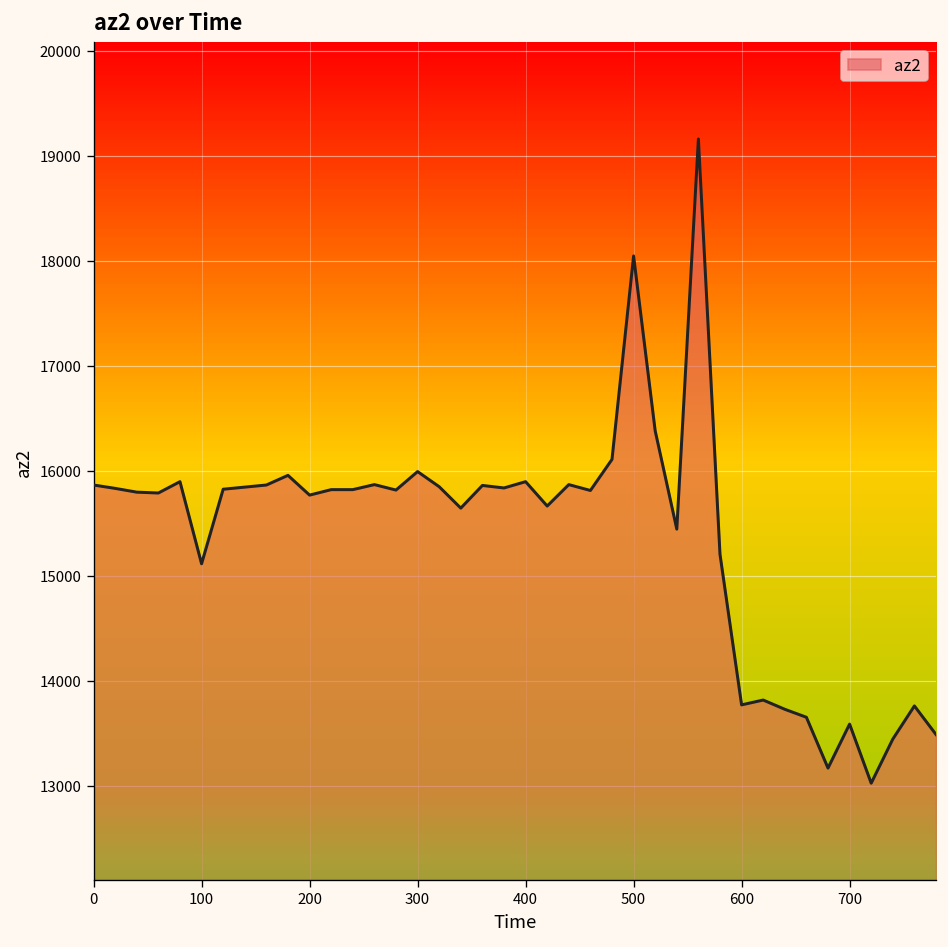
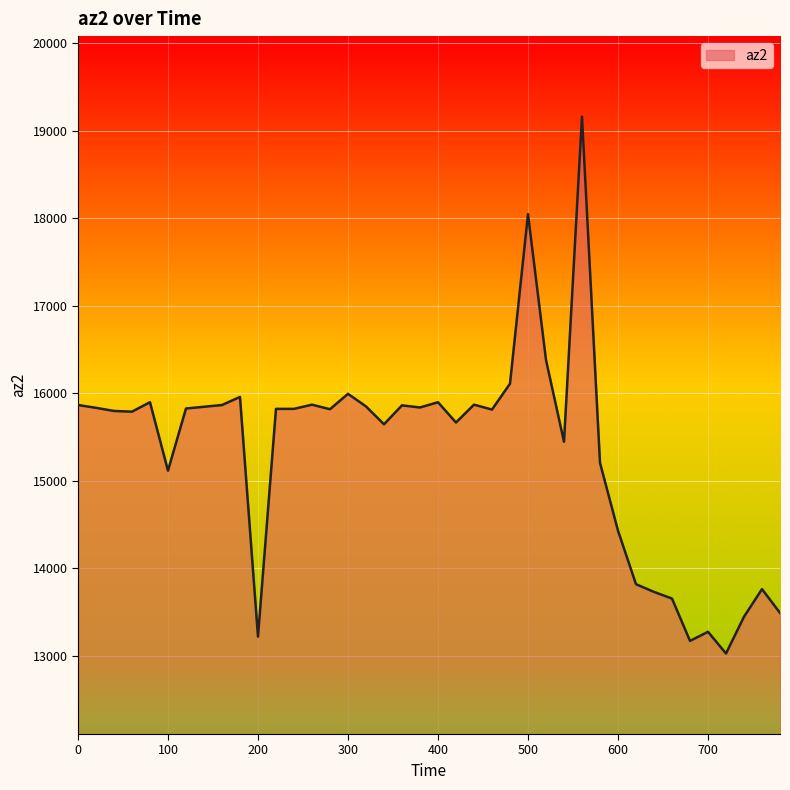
  {
    "0": 15900,
    "100": 15100,
-   "200": 15800,
+   "200": 13200,
    "300": 16000,
    "400": 15900,
    "500": 18000,
-   "600": 13800,
-   "700": 13600
+   "600": 14400,
+   "700": 13300
  }
